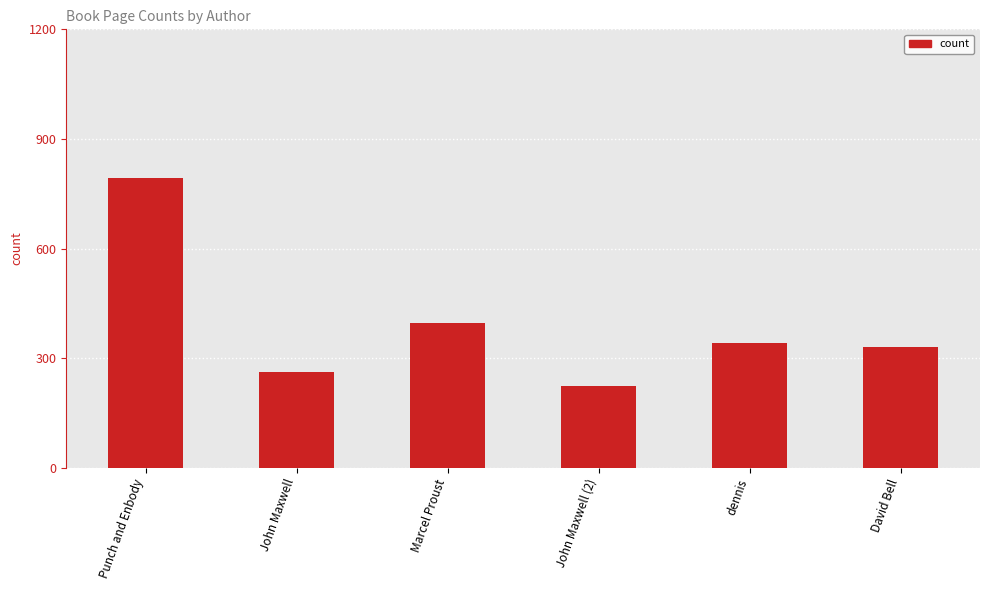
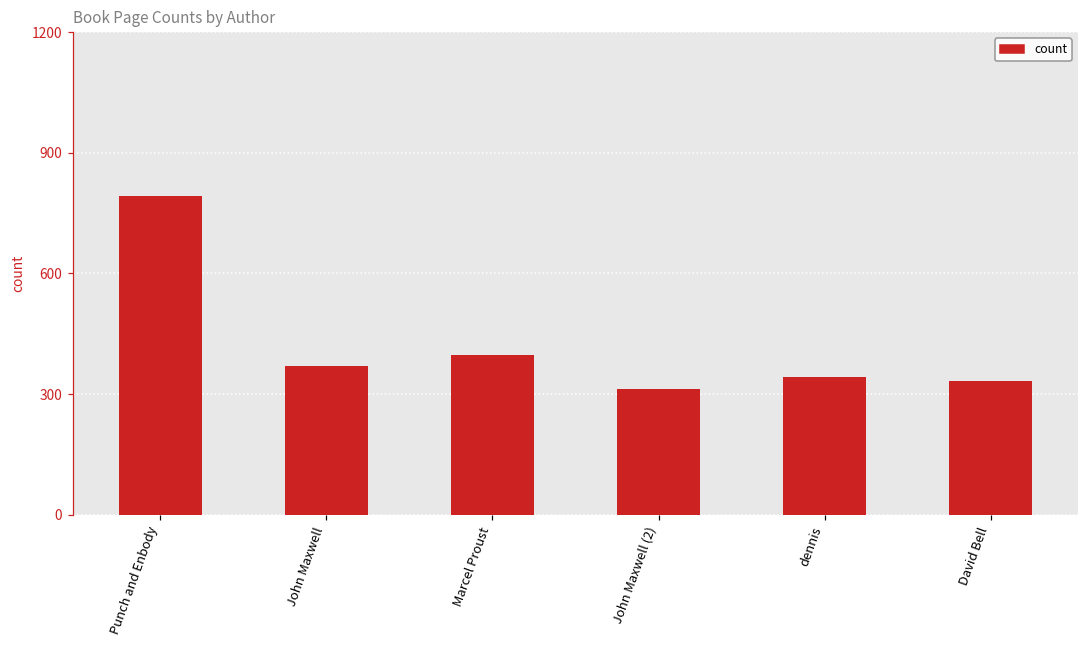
  {
    "Punch and Enbody": 790,
-   "John Maxwell": 260,
+   "John Maxwell": 370,
    "Marcel Proust": 400,
-   "John Maxwell (2)": 230,
+   "John Maxwell (2)": 310,
    "dennis": 340,
    "David Bell": 330
  }
